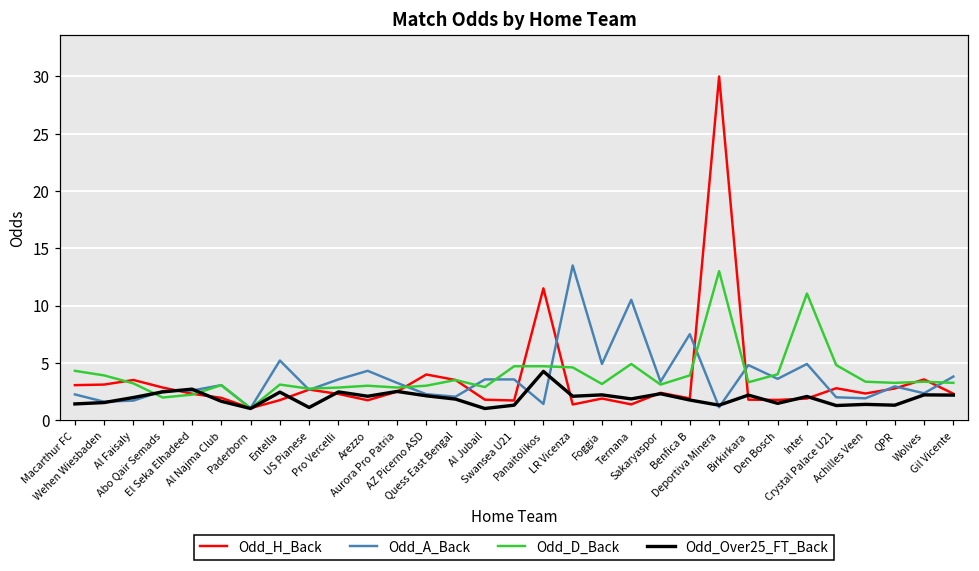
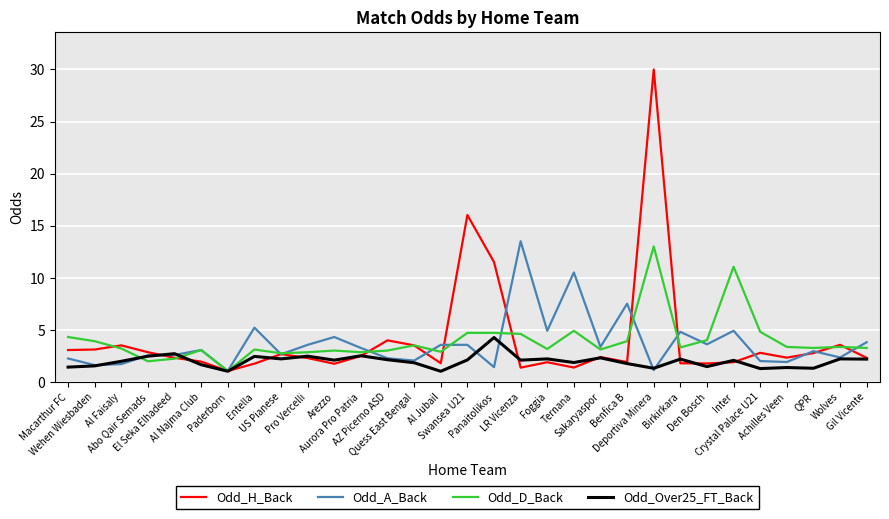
  {
    "Odd_H_Back": {
      "Macarthur FC": 3.1,
      "Wehen Wiesbaden": 3.1,
      "Al Faisaly": 3.5,
      "Abo Qair Semads": 2.8,
      "Al Najma Club": 1.9,
      "Entella": 1.7,
      "Arezzo": 1.7,
      "AZ Picerno ASD": 4.0,
      "Al Jubail": 1.8,
-     "Swansea U21": 1.7,
+     "Swansea U21": 16.0,
      "Panaitolikos": 11.5,
      "LR Vicenza": 1.4,
      "Foggia": 1.9,
      "Ternana": 1.4,
      "Deportiva Minera": 30.0,
      "Birkirkara": 1.8,
      "Den Bosch": 1.8,
      "Crystal Palace U21": 2.8,
      "Achilles Veen": 2.3
    },
    "Odd_A_Back": {
      "Macarthur FC": 2.2,
      "Al Faisaly": 1.7,
      "Entella": 5.2,
      "Pro Vercelli": 3.6,
      "Arezzo": 4.3,
      "Aurora Pro Patria": 3.3,
      "Al Jubail": 3.6,
      "Swansea U21": 3.6,
      "Panaitolikos": 1.4,
      "LR Vicenza": 13.5,
      "Foggia": 4.9,
      "Ternana": 10.5,
      "Sakaryaspor": 3.4,
      "Benfica B": 7.5,
      "Birkirkara": 4.8,
      "Den Bosch": 3.6,
      "Inter": 4.9,
      "Crystal Palace U21": 2.0,
      "Achilles Veen": 1.9,
      "Gil Vicente": 3.8
    },
    "Odd_D_Back": {
      "Macarthur FC": 4.3,
      "Wehen Wiesbaden": 3.9,
      "Al Faisaly": 3.2,
      "Abo Qair Semads": 2.0,
      "Entella": 3.1,
      "Pro Vercelli": 2.8,
      "Arezzo": 3.0,
      "Aurora Pro Patria": 2.8,
      "AZ Picerno ASD": 3.0,
      "Al Jubail": 2.9,
      "Swansea U21": 4.7,
      "Panaitolikos": 4.7,
      "LR Vicenza": 4.6,
      "Foggia": 3.2,
      "Ternana": 4.9,
      "Sakaryaspor": 3.1,
      "Benfica B": 3.9,
      "Deportiva Minera": 13.0,
      "Birkirkara": 3.3,
      "Den Bosch": 4.0,
      "Inter": 11.1,
      "Crystal Palace U21": 4.8,
      "Achilles Veen": 3.4,
      "QPR": 3.3,
      "Gil Vicente": 3.3
    },
    "Odd_Over25_FT_Back": {
      "Macarthur FC": 1.4,
      "Al Faisaly": 2.0,
      "Al Najma Club": 1.6,
      "Entella": 2.4,
-     "US Pianese": 1.1,
+     "US Pianese": 2.2,
      "Arezzo": 2.1,
      "Al Jubail": 1.0,
-     "Swansea U21": 1.3,
+     "Swansea U21": 2.1,
      "Panaitolikos": 4.3,
      "LR Vicenza": 2.1,
      "Foggia": 2.2,
      "Ternana": 1.9,
      "Birkirkara": 2.2,
      "Den Bosch": 1.5,
      "Crystal Palace U21": 1.3,
      "Achilles Veen": 1.4,
      "QPR": 1.3
    }
  }
